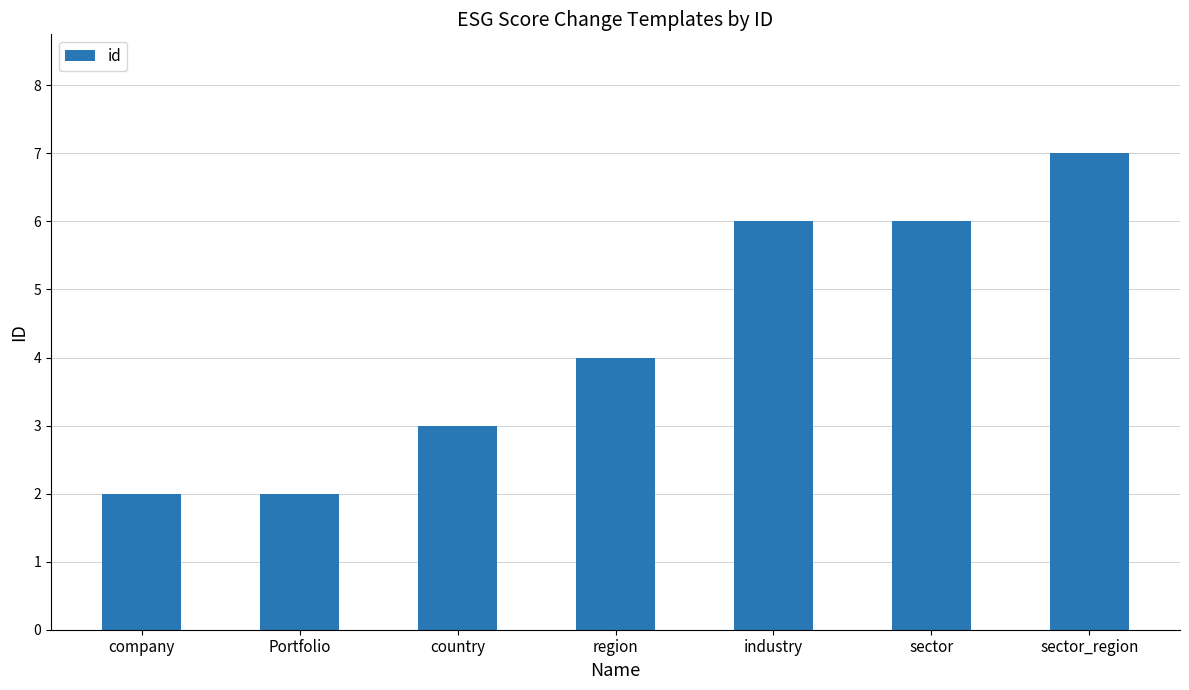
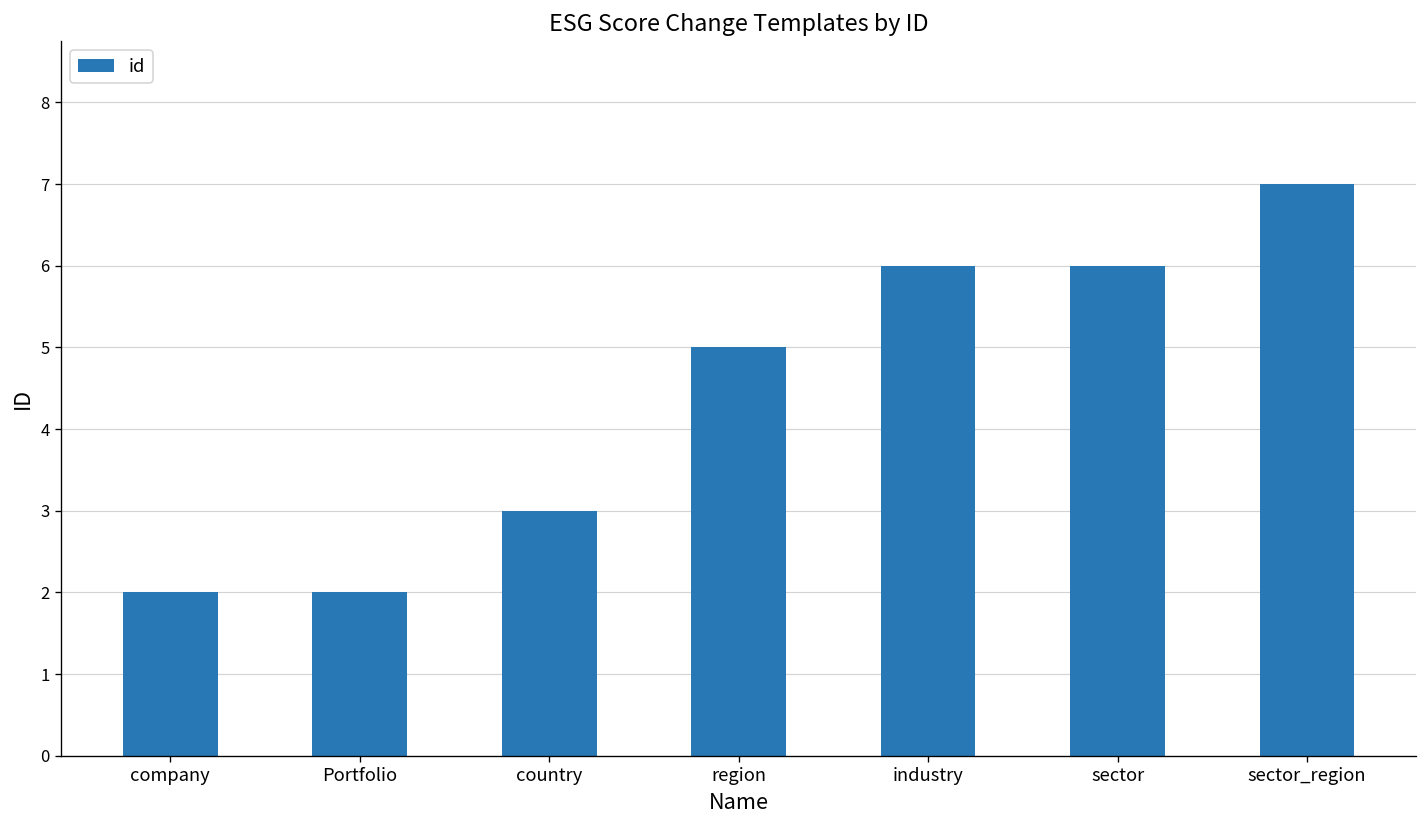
  {
    "company": 2,
    "Portfolio": 2,
    "country": 3,
-   "region": 4,
+   "region": 5,
    "industry": 6,
    "sector": 6,
    "sector_region": 7
  }
